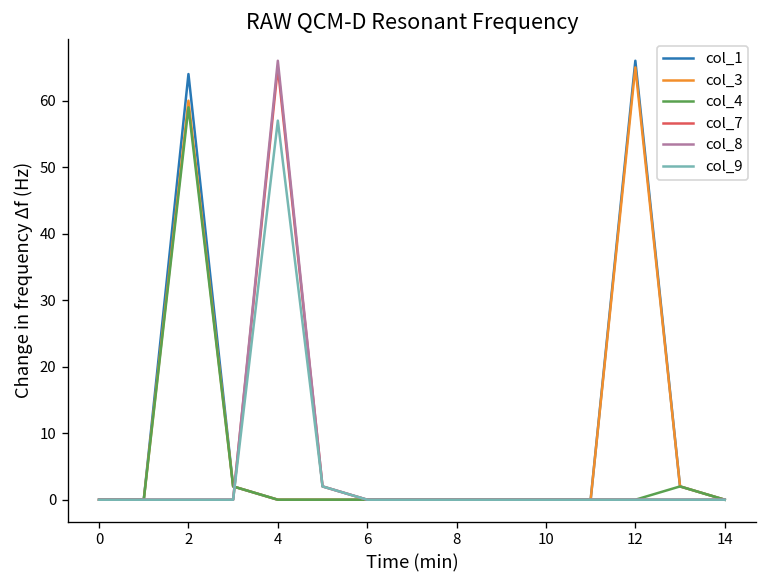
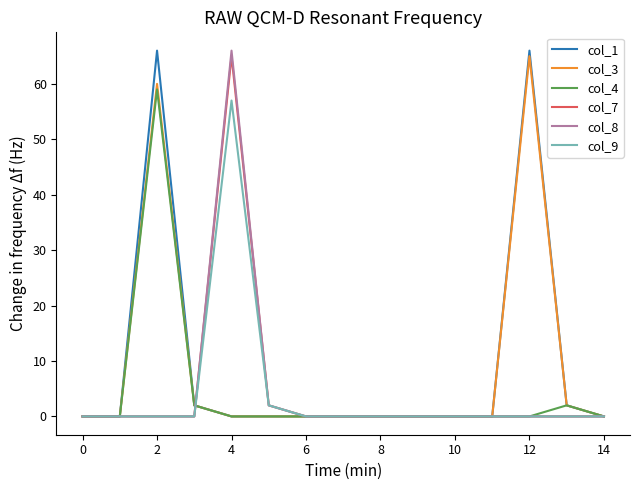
  {
    "col_1": {
-     "2": 64,
+     "2": 66,
      "12": 66
    },
    "col_3": {
      "2": 60,
      "12": 65
    },
    "col_4": {
      "2": 59
    },
    "col_7": {
      "4": 65
    },
    "col_8": {
      "4": 66
    },
    "col_9": {
      "4": 57
    }
  }
